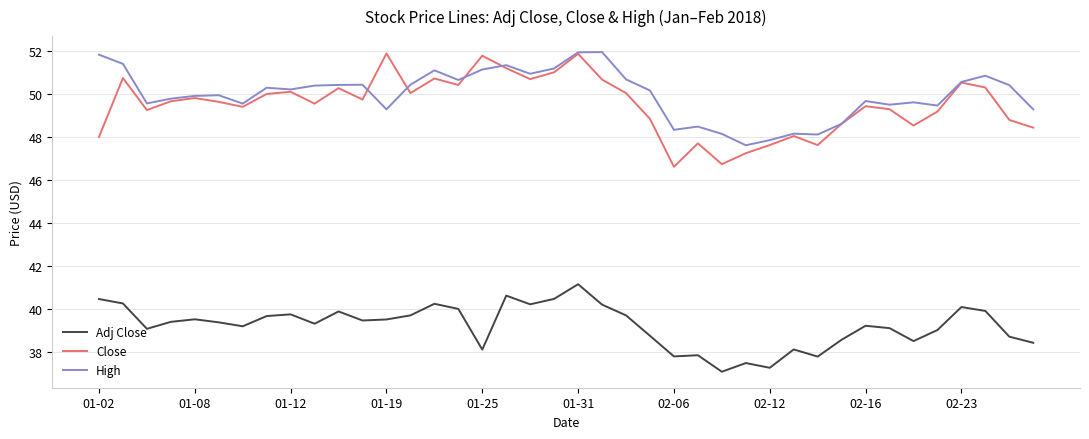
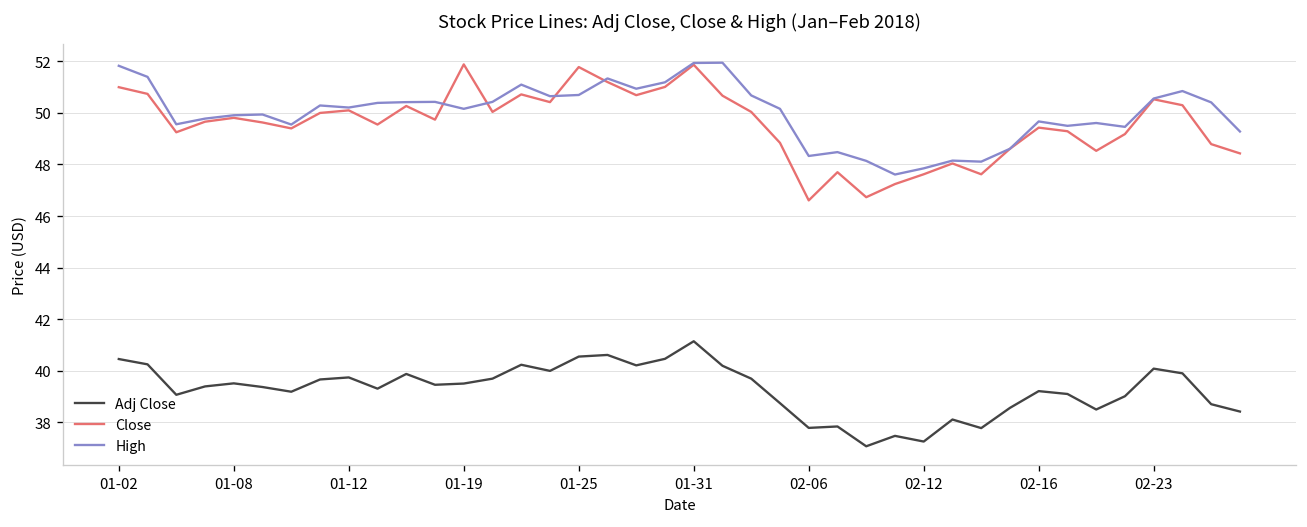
  {
    "Adj Close": {
      "01-02": 40.4,
      "01-08": 39.5,
      "01-12": 39.7,
      "01-19": 39.5,
-     "01-25": 38.1,
+     "01-25": 40.5,
      "01-31": 41.1,
      "02-06": 37.8,
      "02-12": 37.2,
      "02-16": 39.2,
      "02-23": 40.1
    },
    "Close": {
-     "01-02": 48,
+     "01-02": 51,
      "01-19": 52,
      "01-25": 51.8,
      "02-06": 46.6,
      "02-12": 47.6,
      "02-16": 49.4
    },
    "High": {
      "01-02": 51.8,
-     "01-19": 49.3,
-     "01-25": 51.1,
+     "01-19": 50.2,
+     "01-25": 50.7,
      "02-06": 48.3,
      "02-12": 47.8,
      "02-16": 49.7
    }
  }
